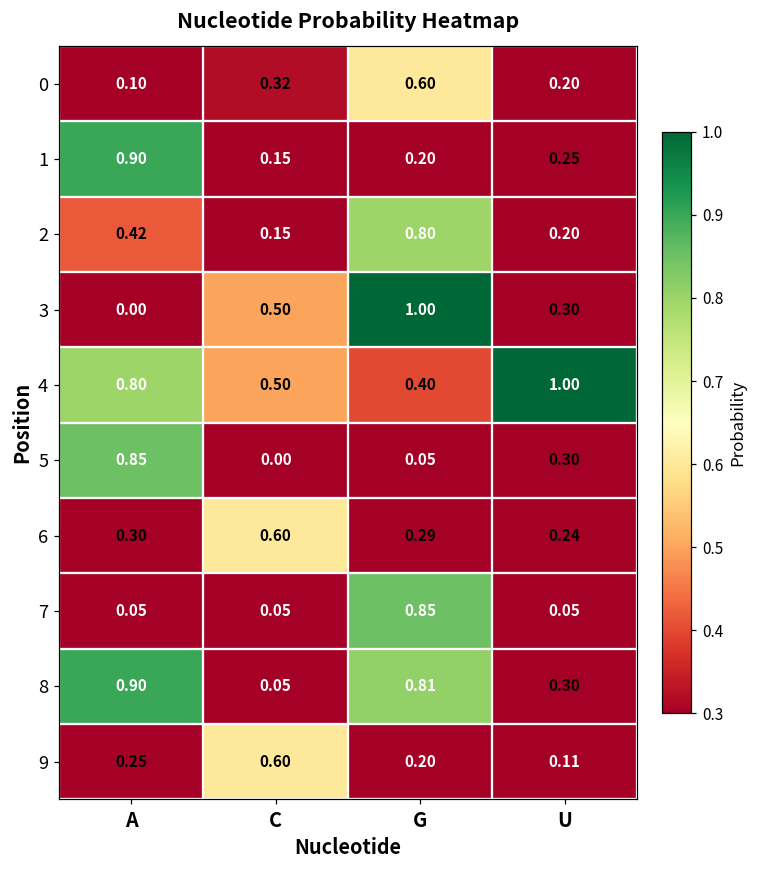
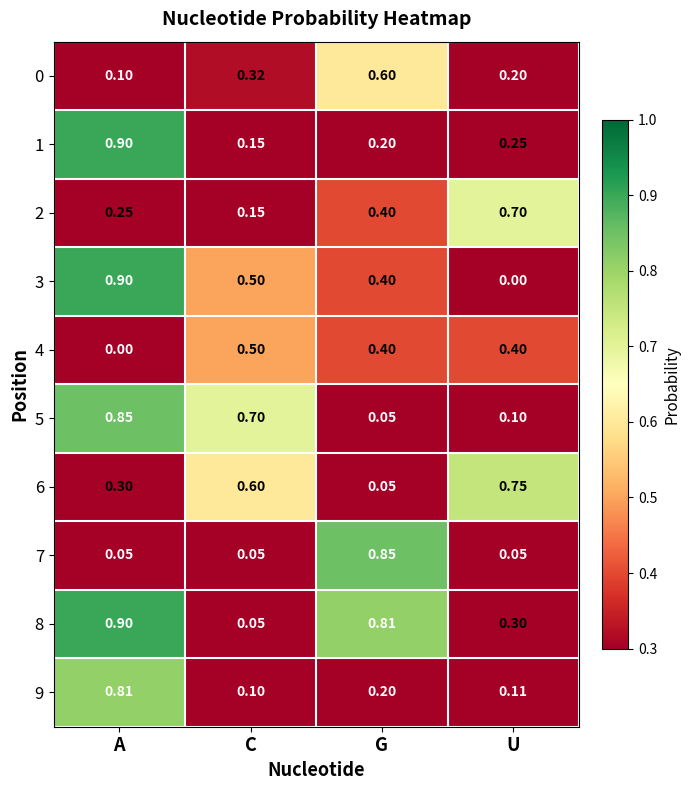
  {
    "0": {
      "A": 0.10,
      "C": 0.32,
      "G": 0.60,
      "U": 0.20
    },
    "1": {
      "A": 0.90,
      "C": 0.15,
      "G": 0.20,
      "U": 0.25
    },
    "2": {
-     "A": 0.42,
+     "A": 0.25,
      "C": 0.15,
-     "G": 0.80,
-     "U": 0.20
+     "G": 0.40,
+     "U": 0.70
    },
    "3": {
-     "A": 0.00,
+     "A": 0.90,
      "C": 0.50,
-     "G": 1.00,
-     "U": 0.30
+     "G": 0.40,
+     "U": 0.00
    },
    "4": {
-     "A": 0.80,
+     "A": 0.00,
      "C": 0.50,
      "G": 0.40,
-     "U": 1.00
+     "U": 0.40
    },
    "5": {
      "A": 0.85,
-     "C": 0.00,
+     "C": 0.70,
      "G": 0.05,
-     "U": 0.30
+     "U": 0.10
    },
    "6": {
      "A": 0.30,
      "C": 0.60,
-     "G": 0.29,
-     "U": 0.24
+     "G": 0.05,
+     "U": 0.75
    },
    "7": {
      "A": 0.05,
      "C": 0.05,
      "G": 0.85,
      "U": 0.05
    },
    "8": {
      "A": 0.90,
      "C": 0.05,
      "G": 0.81,
      "U": 0.30
    },
    "9": {
-     "A": 0.25,
-     "C": 0.60,
+     "A": 0.81,
+     "C": 0.10,
      "G": 0.20,
      "U": 0.11
    }
  }
